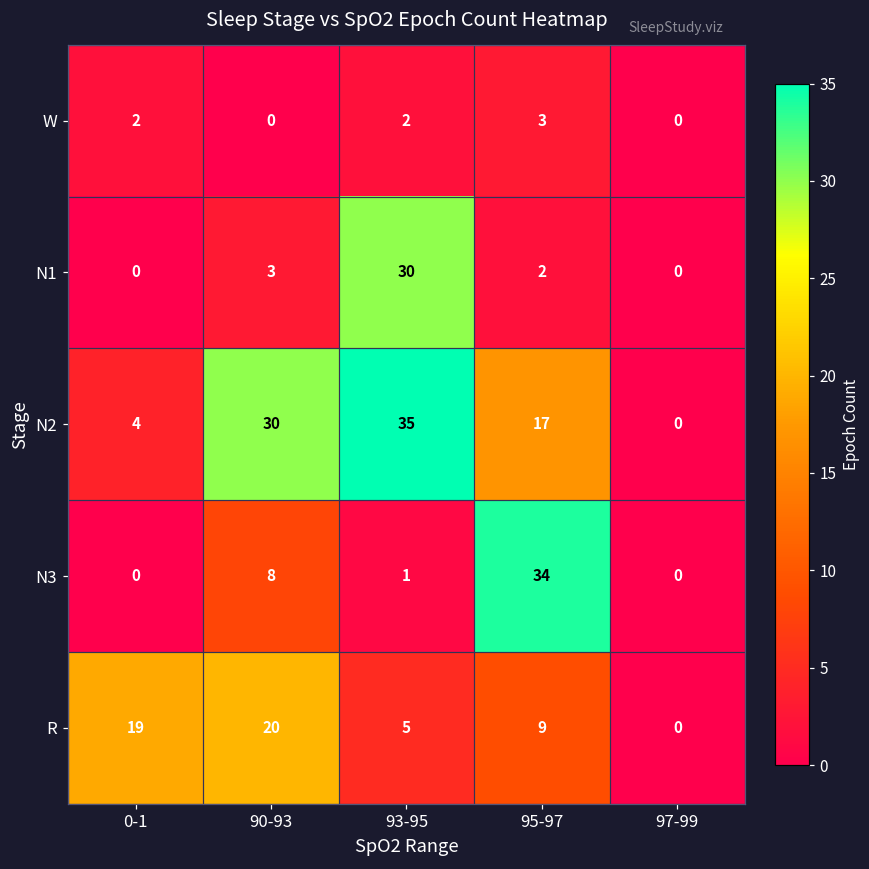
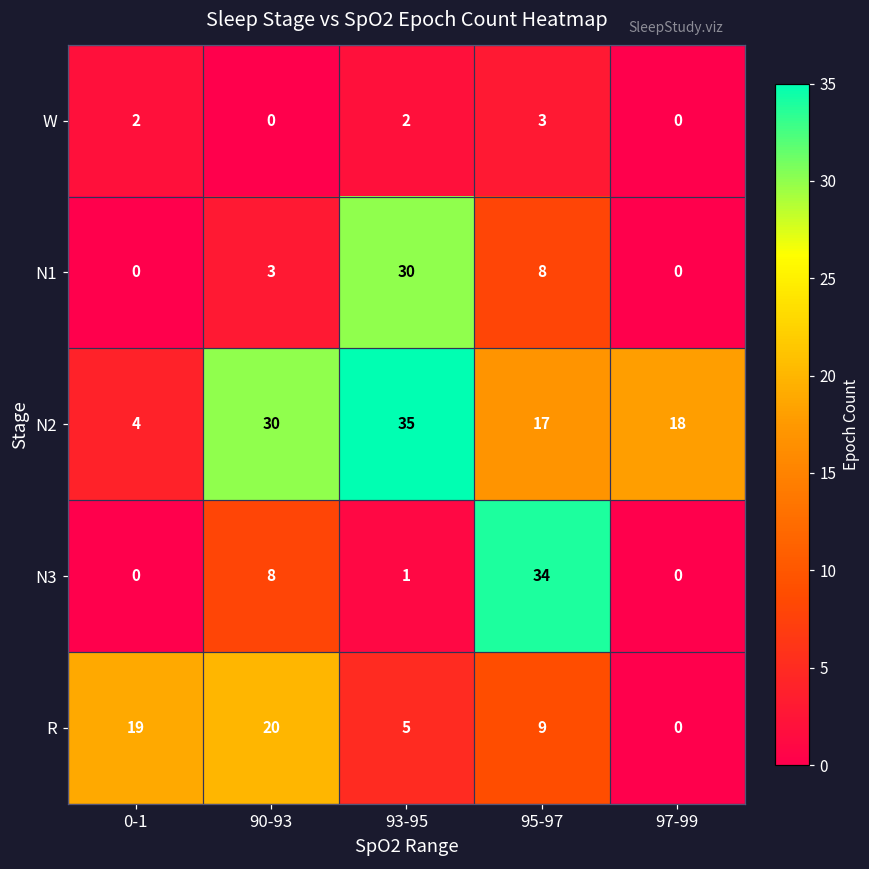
  {
    "W": {
      "0-1": 2,
      "90-93": 0,
      "93-95": 2,
      "95-97": 3,
      "97-99": 0
    },
    "N1": {
      "0-1": 0,
      "90-93": 3,
      "93-95": 30,
-     "95-97": 2,
+     "95-97": 8,
      "97-99": 0
    },
    "N2": {
      "0-1": 4,
      "90-93": 30,
      "93-95": 35,
      "95-97": 17,
-     "97-99": 0
+     "97-99": 18
    },
    "N3": {
      "0-1": 0,
      "90-93": 8,
      "93-95": 1,
      "95-97": 34,
      "97-99": 0
    },
    "R": {
      "0-1": 19,
      "90-93": 20,
      "93-95": 5,
      "95-97": 9,
      "97-99": 0
    }
  }
